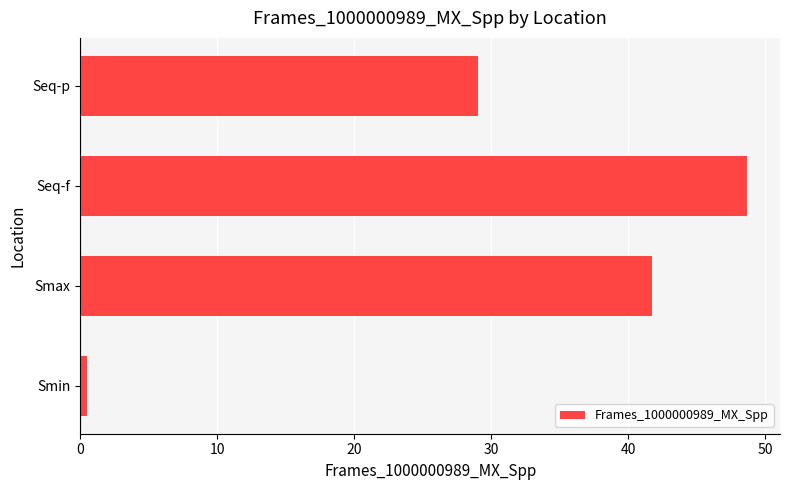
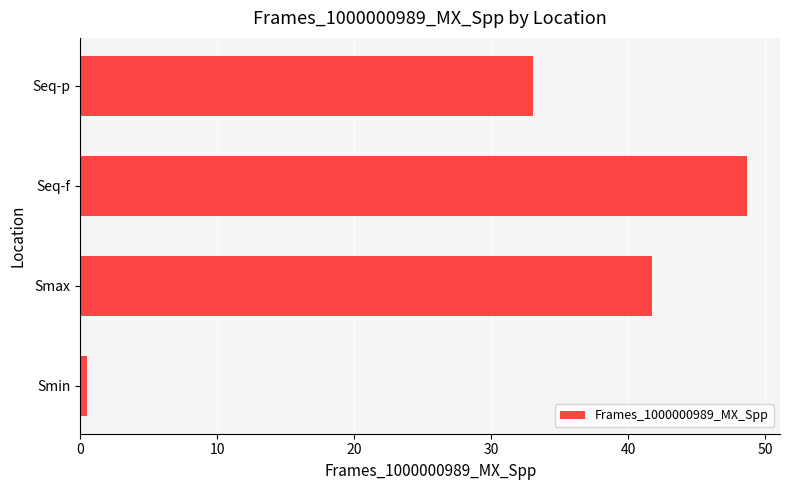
  {
-   "Seq-p": 29.0,
+   "Seq-p": 33.0,
    "Seq-f": 48.6,
    "Smax": 41.7,
    "Smin": 0.5
  }
